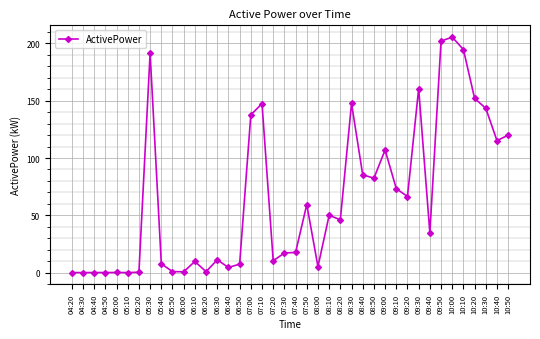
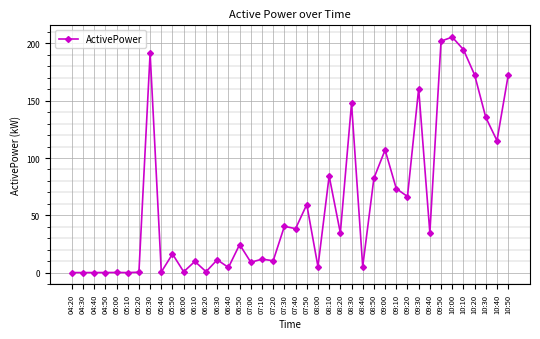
  {
    "04:20": 0,
    "04:30": 0,
    "04:40": 0,
    "04:50": 0,
    "05:00": 0,
    "05:10": 0,
    "05:20": 0,
    "05:30": 191,
-   "05:40": 8,
-   "05:50": 1,
+   "05:40": 1,
+   "05:50": 16,
    "06:00": 1,
    "06:10": 10,
    "06:20": 1,
    "06:30": 11,
    "06:40": 4,
-   "06:50": 7,
-   "07:00": 138,
-   "07:10": 147,
+   "06:50": 25,
+   "07:00": 9,
+   "07:10": 12,
    "07:20": 10,
-   "07:30": 17,
-   "07:40": 18,
+   "07:30": 40,
+   "07:40": 38,
    "07:50": 59,
    "08:00": 5,
-   "08:10": 50,
-   "08:20": 46,
+   "08:10": 84,
+   "08:20": 35,
    "08:30": 148,
-   "08:40": 85,
+   "08:40": 5,
    "08:50": 82,
    "09:00": 107,
    "09:10": 73,
    "09:20": 66,
    "09:30": 161,
    "09:40": 35,
    "09:50": 202,
    "10:00": 205,
    "10:10": 195,
-   "10:20": 152,
-   "10:30": 143,
+   "10:20": 172,
+   "10:30": 135,
    "10:40": 115,
-   "10:50": 120
+   "10:50": 172
  }
